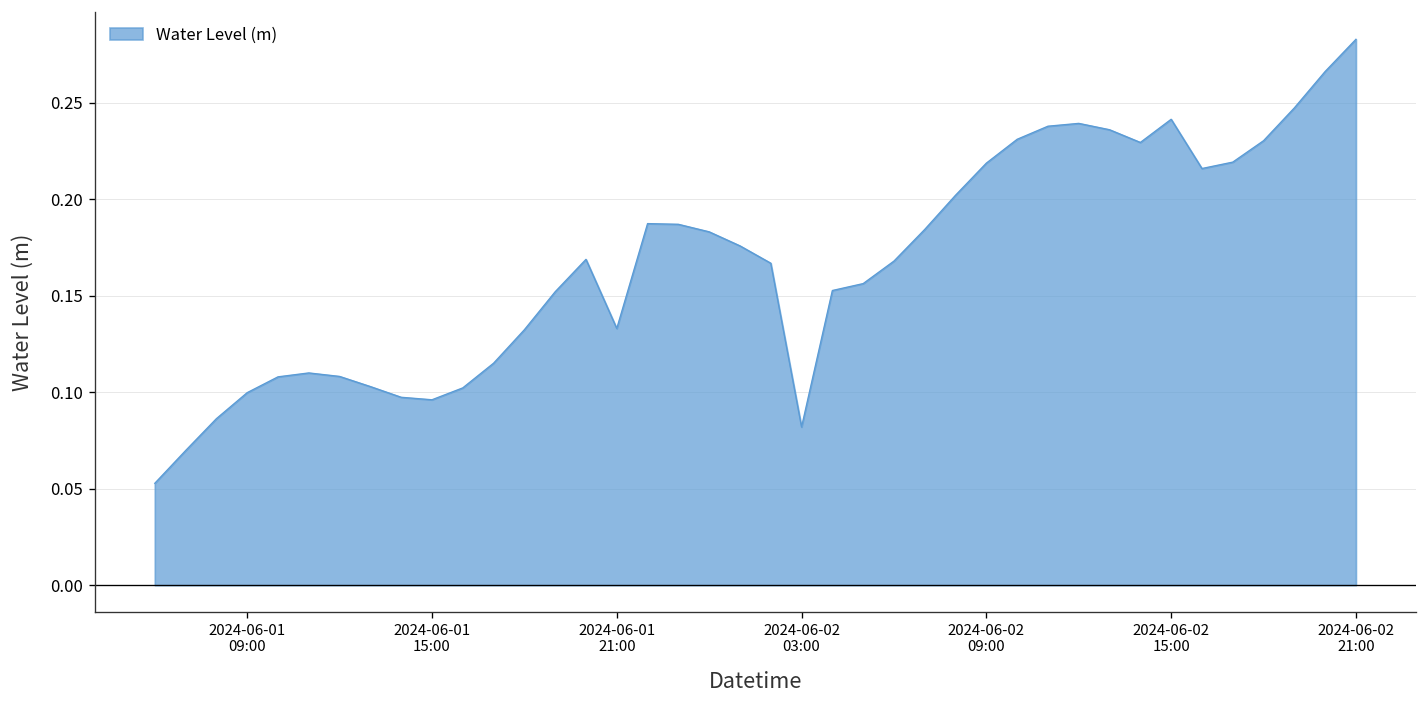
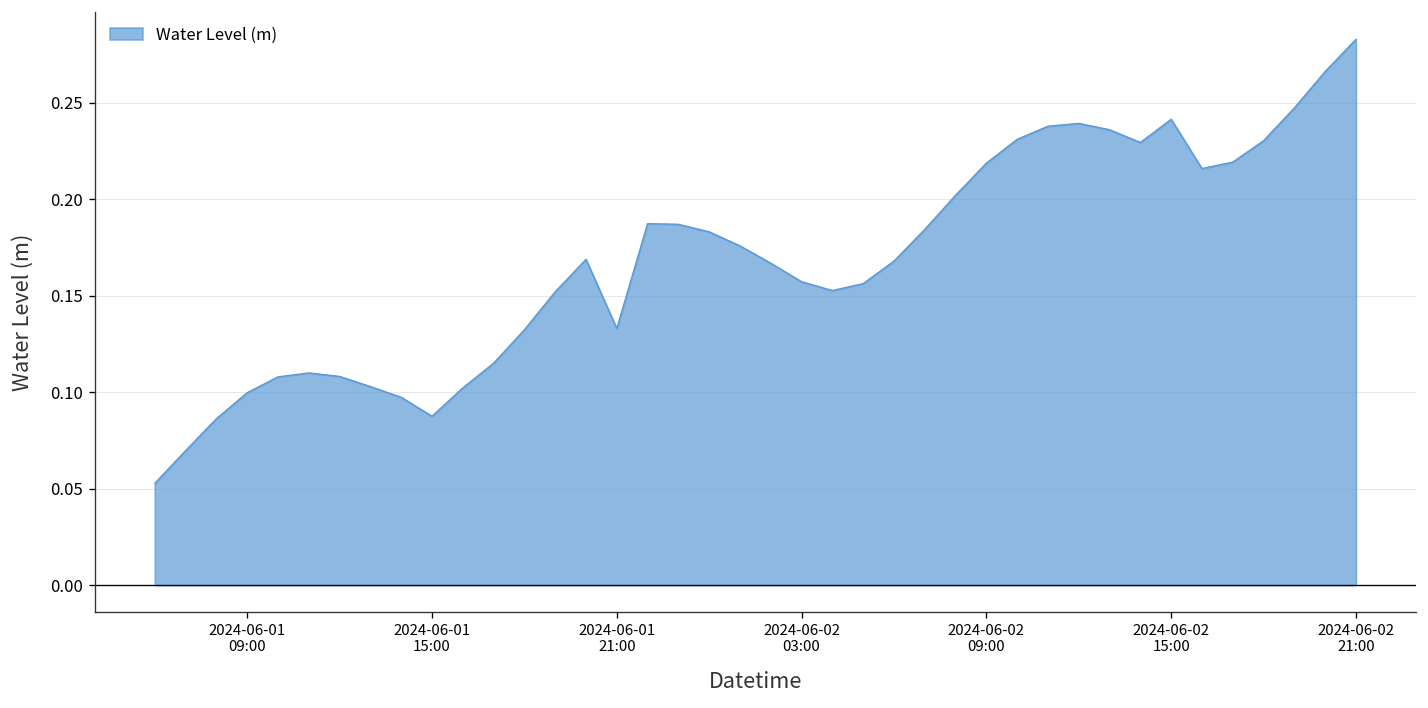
  {
    "2024-06-01 09:00": 0.100,
-   "2024-06-01 15:00": 0.096,
+   "2024-06-01 15:00": 0.088,
    "2024-06-01 21:00": 0.133,
-   "2024-06-02 03:00": 0.082,
+   "2024-06-02 03:00": 0.157,
    "2024-06-02 09:00": 0.219,
    "2024-06-02 15:00": 0.241,
    "2024-06-02 21:00": 0.283
  }
